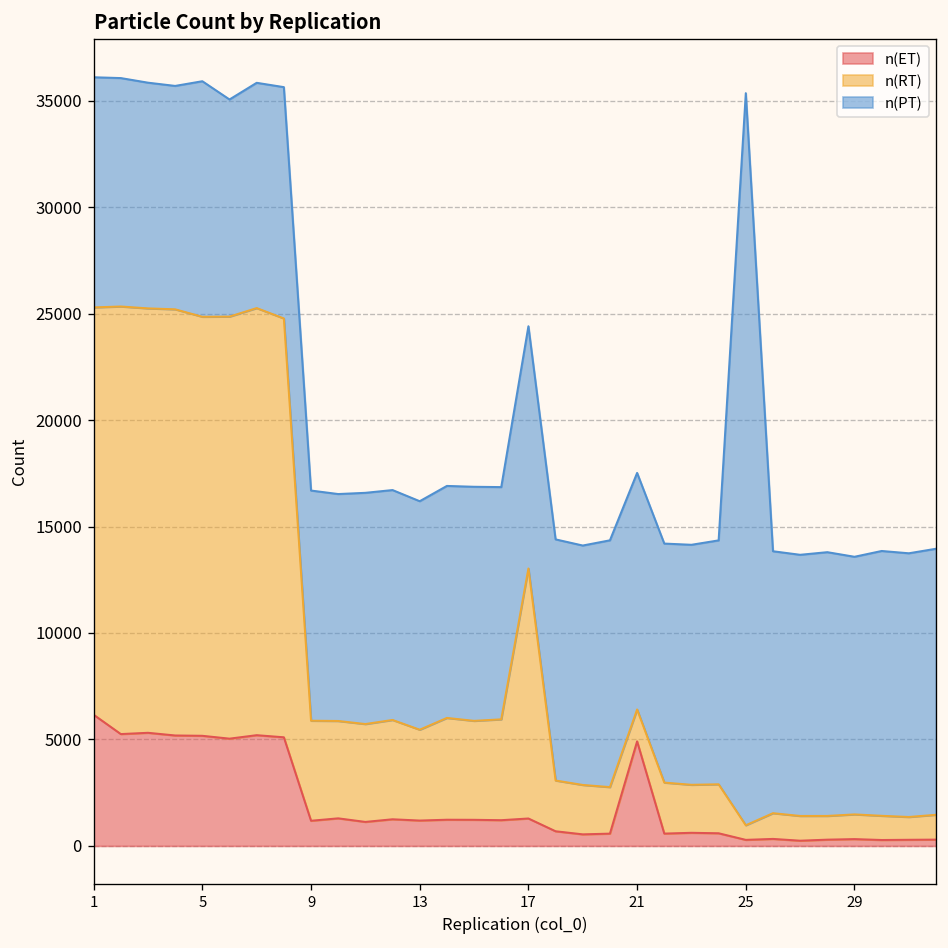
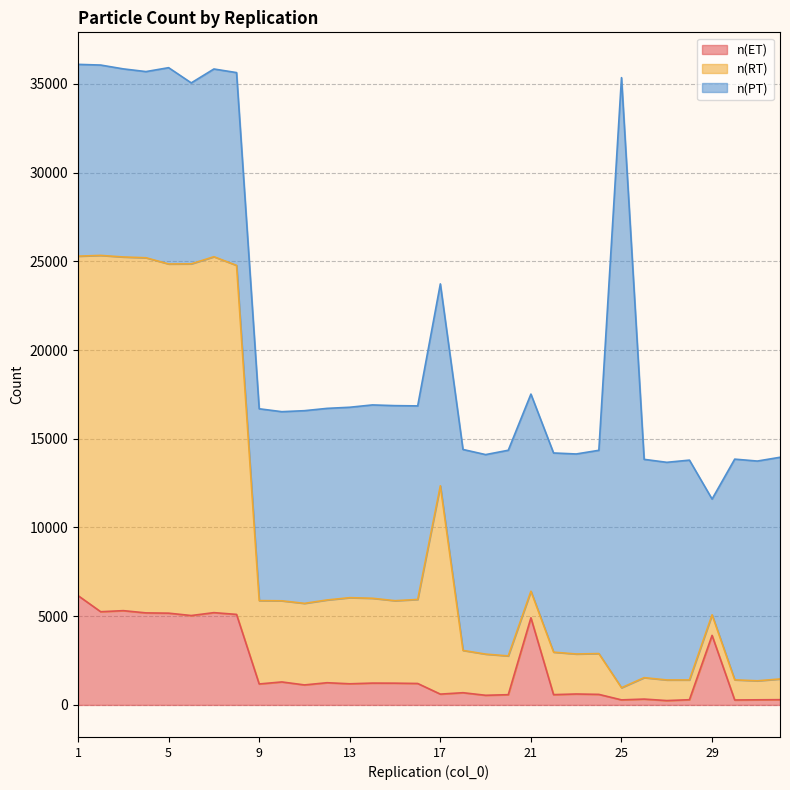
  {
    "n(ET)": {
      "1": 6200,
      "5": 5200,
      "9": 1200,
      "13": 1200,
-     "17": 1300,
+     "17": 600,
      "21": 4900,
      "25": 300,
-     "29": 300
+     "29": 3900
    },
    "n(RT)": {
      "1": 19100,
      "5": 19700,
      "9": 4700,
-     "13": 4300,
+     "13": 4900,
      "17": 11700,
      "21": 1500,
      "25": 700,
      "29": 1200
    },
    "n(PT)": {
      "1": 10800,
      "5": 11100,
      "9": 10800,
      "13": 10700,
      "17": 11400,
      "21": 11100,
      "25": 34400,
-     "29": 12100
+     "29": 6500
    }
  }
